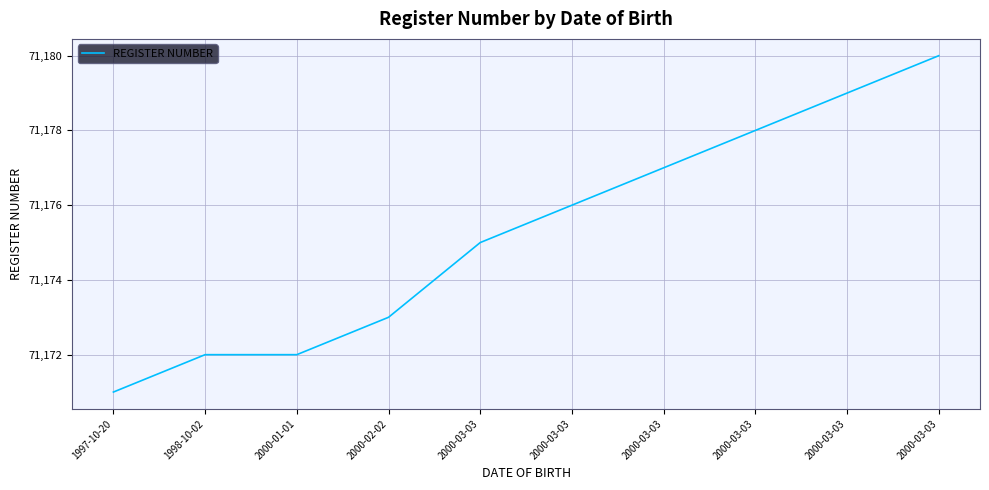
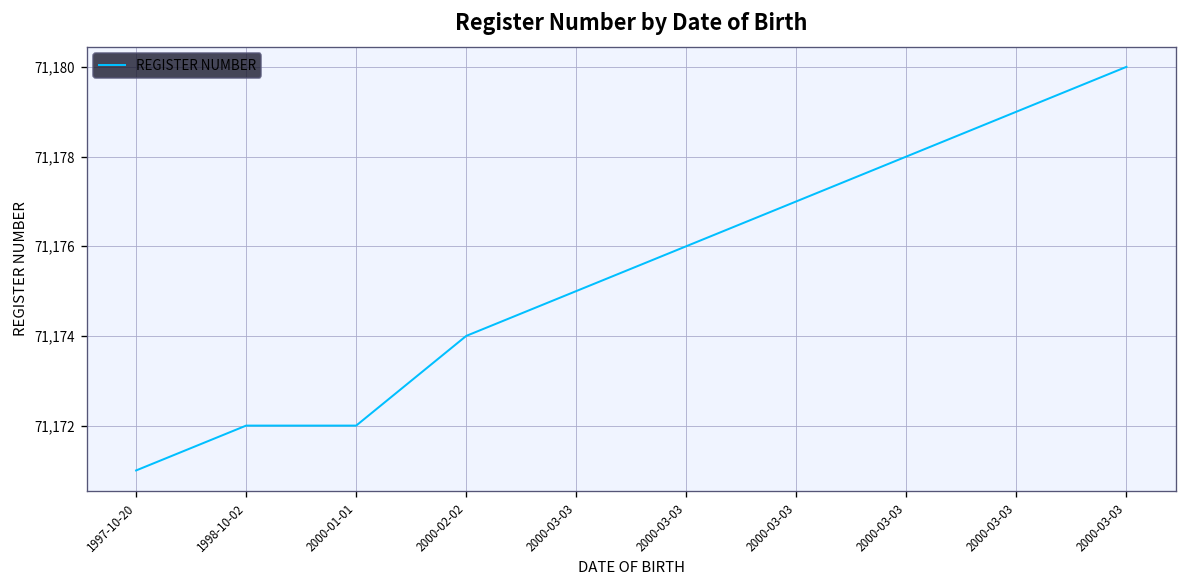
  {
    "1997-10-20": "71,171",
    "1998-10-02": "71,172",
    "2000-01-01": "71,172",
-   "2000-02-02": "71,173"
+   "2000-02-02": "71,174"
  }
